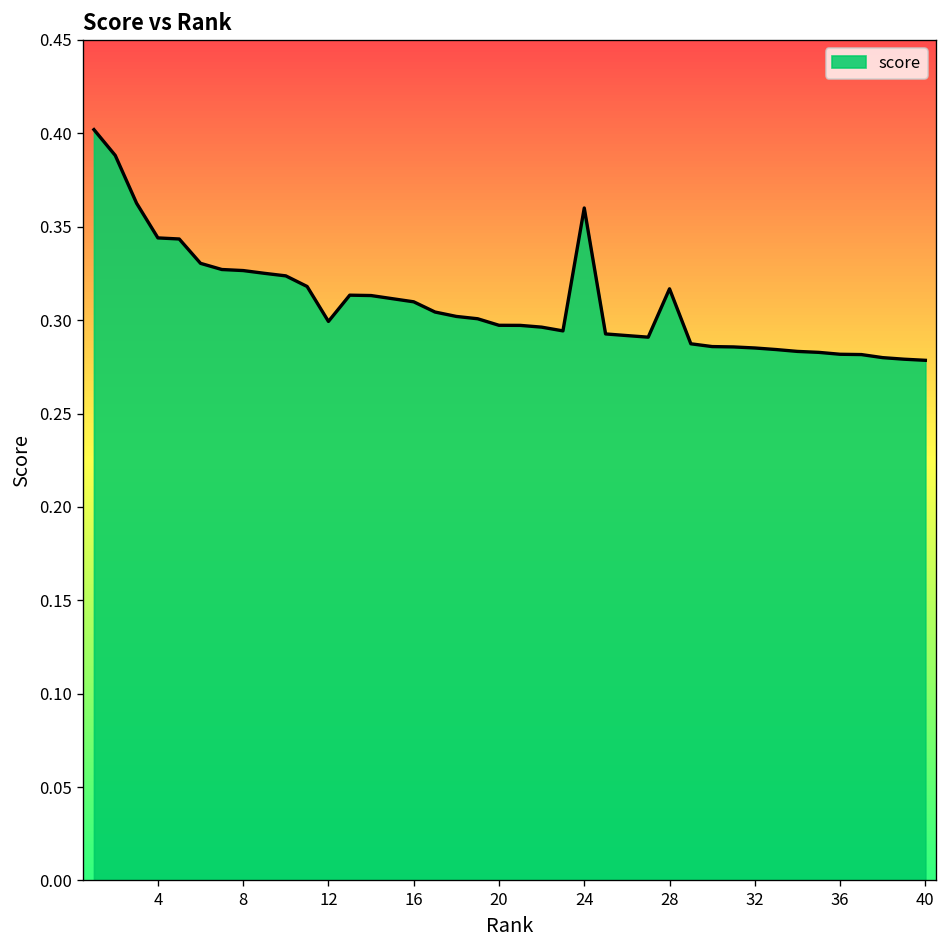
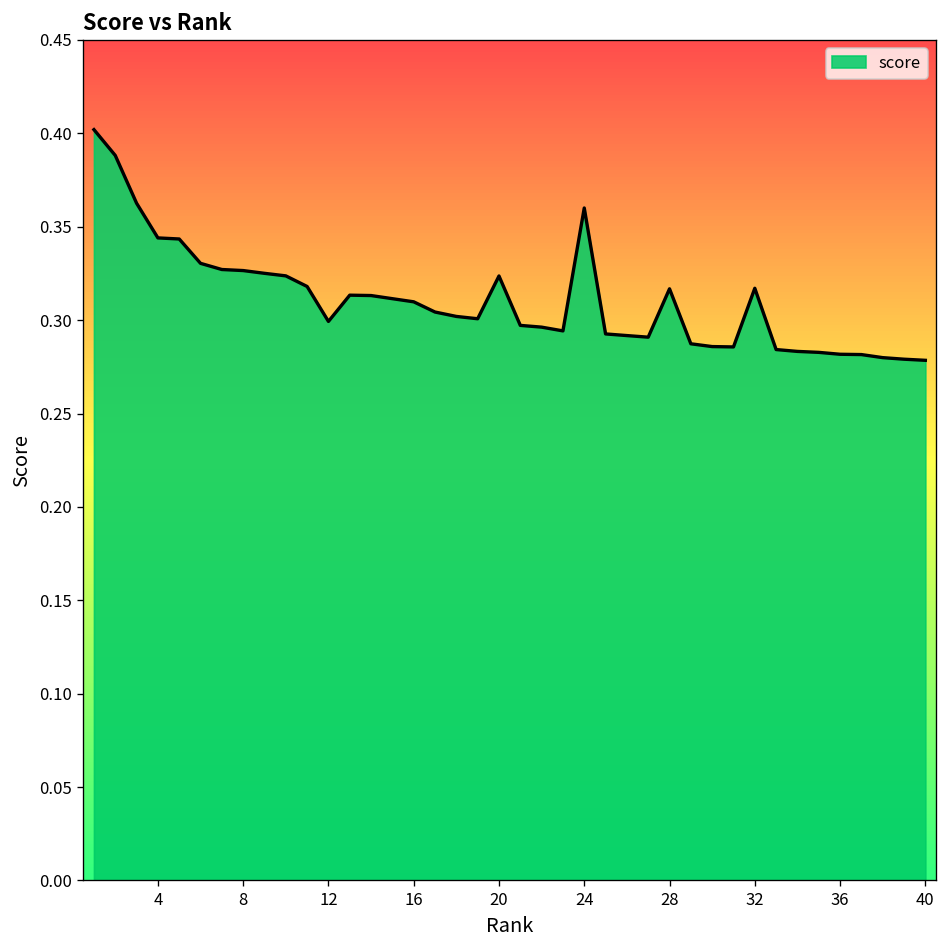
  {
    "4": 0.344,
    "8": 0.327,
    "12": 0.299,
    "16": 0.310,
-   "20": 0.297,
+   "20": 0.324,
    "24": 0.360,
    "28": 0.317,
-   "32": 0.285,
+   "32": 0.317,
    "36": 0.282,
    "40": 0.278
  }
